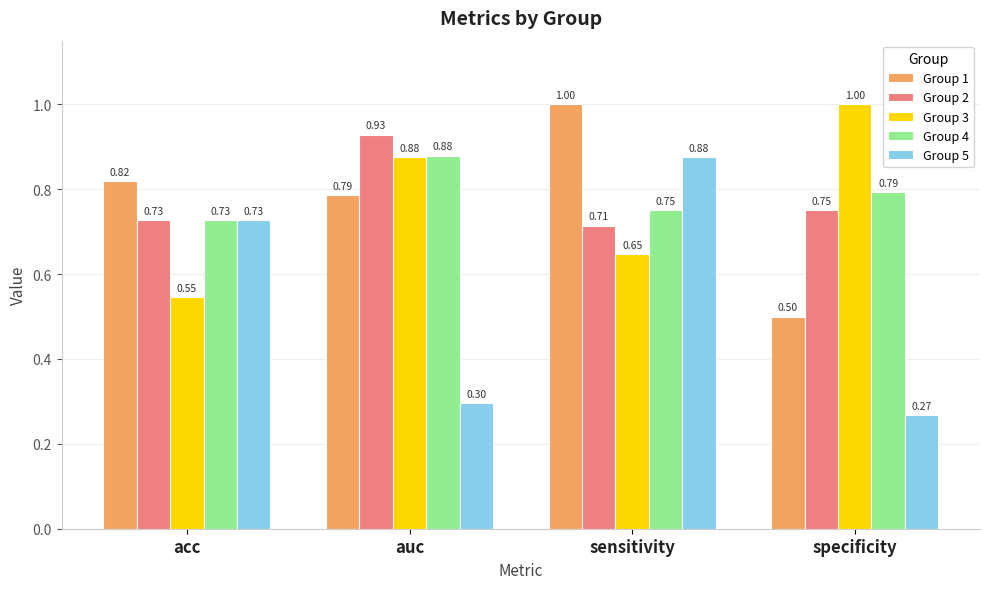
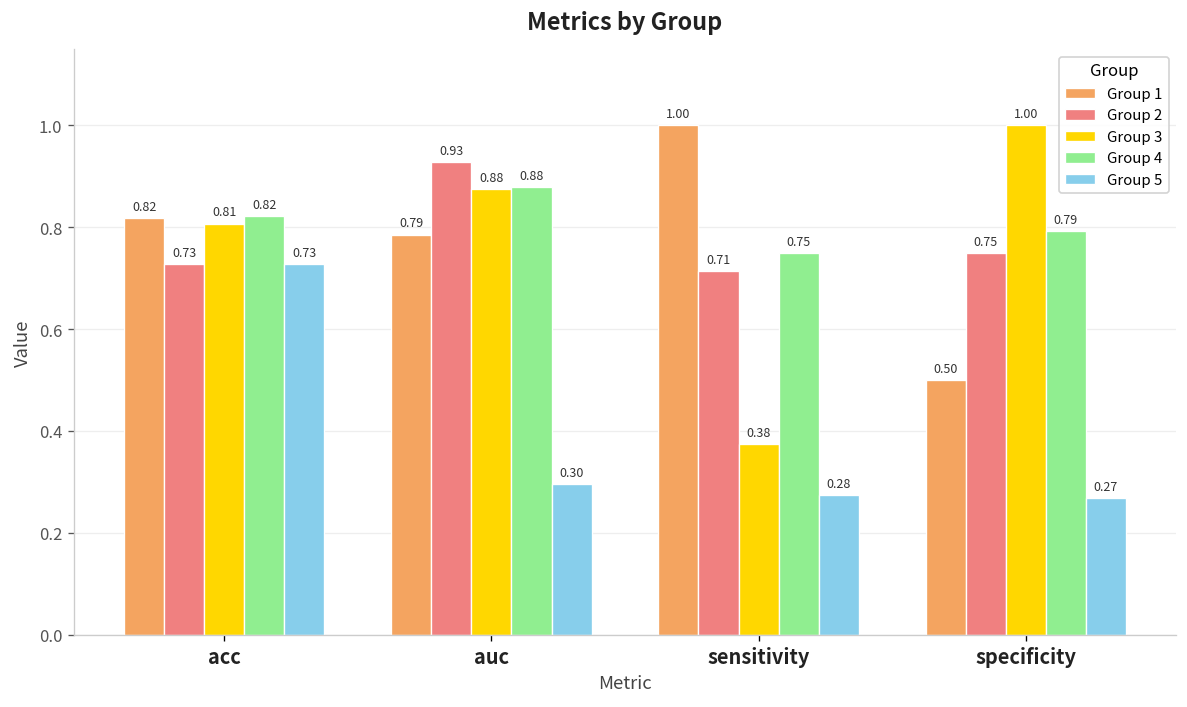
  {
    "Group 3": {
-     "acc": 0.55,
+     "acc": 0.81,
      "auc": 0.88,
-     "sensitivity": 0.65,
+     "sensitivity": 0.38,
      "specificity": 1.00
    },
    "Group 4": {
-     "acc": 0.73,
+     "acc": 0.82,
      "auc": 0.88,
      "sensitivity": 0.75,
      "specificity": 0.79
    },
    "Group 5": {
      "acc": 0.73,
      "auc": 0.30,
-     "sensitivity": 0.88,
+     "sensitivity": 0.28,
      "specificity": 0.27
    }
  }
